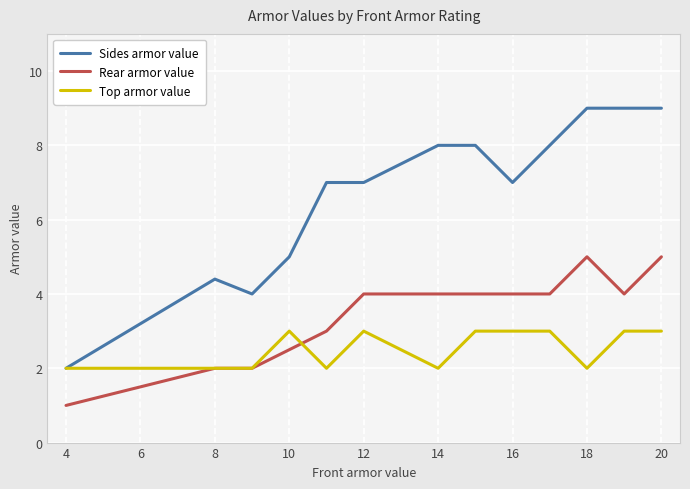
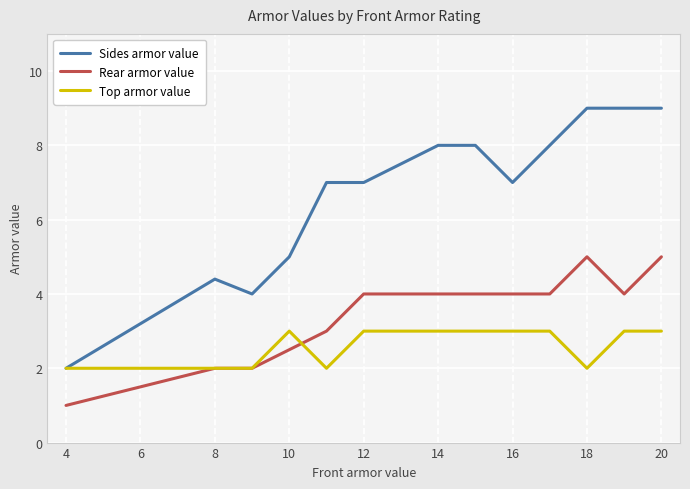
  {
    "Sides armor value": {
      "8": 4.4,
      "10": 5,
      "12": 7,
      "14": 8,
      "16": 7,
      "18": 9,
      "20": 9
    },
    "Rear armor value": {
      "4": 1,
      "10": 2.5,
      "12": 4,
      "14": 4,
      "16": 4,
      "18": 5,
      "20": 5
    },
    "Top armor value": {
      "10": 3,
      "12": 3,
-     "14": 2,
+     "14": 3,
      "16": 3,
      "18": 2,
      "20": 3
    }
  }
